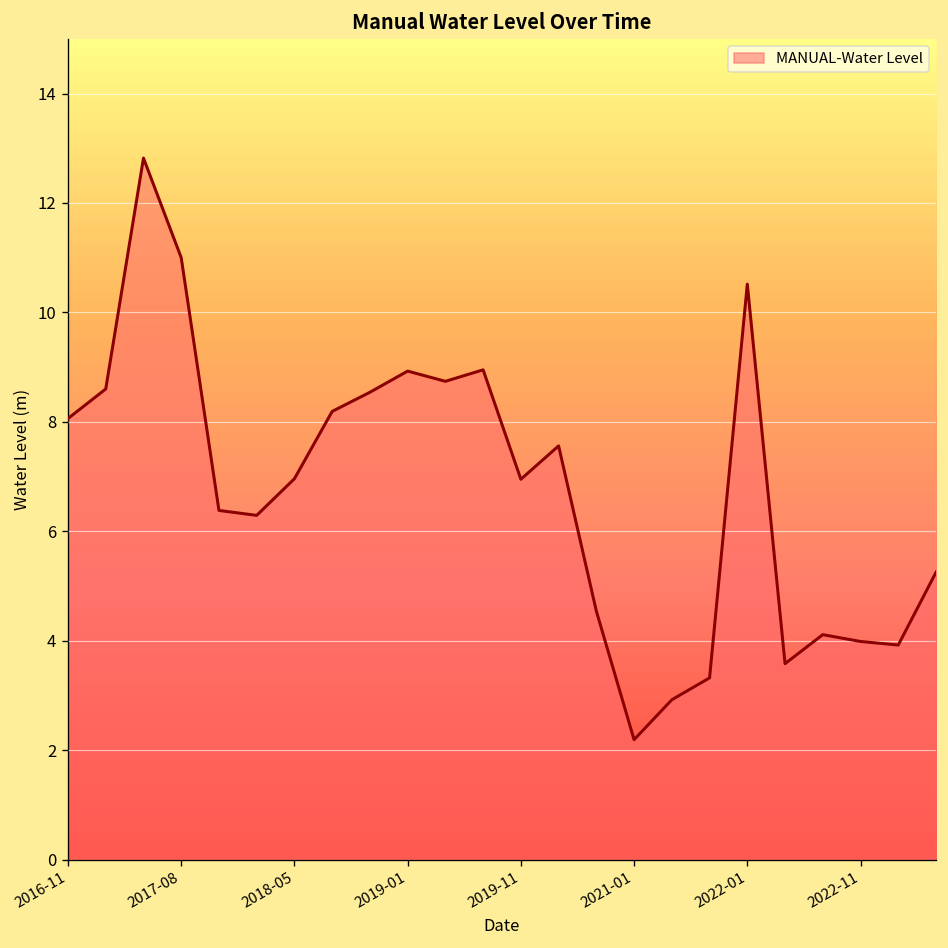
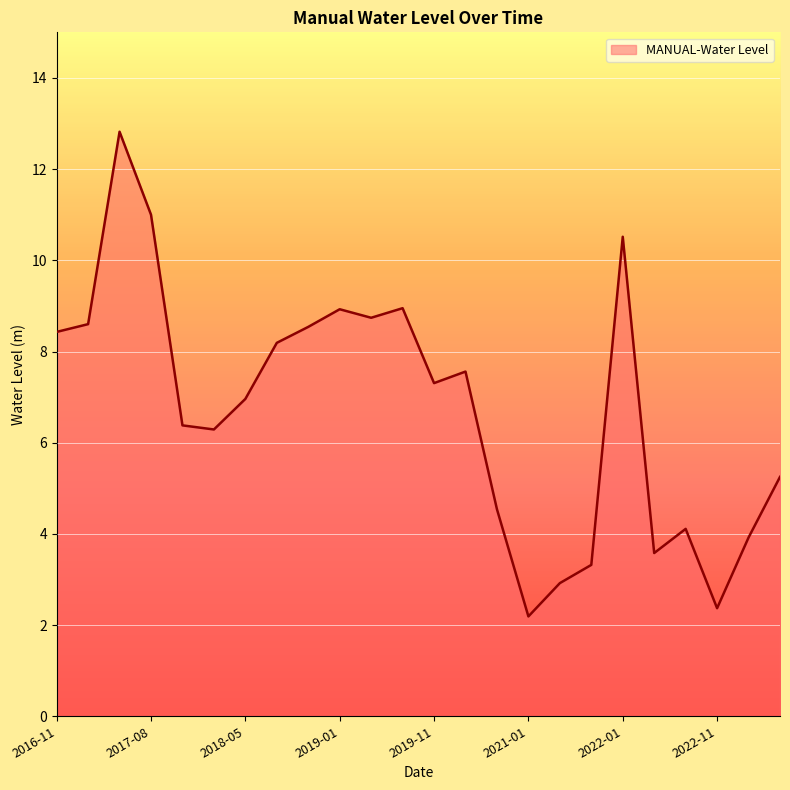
  {
-   "2016-11": 8.1,
+   "2016-11": 8.4,
    "2017-08": 11.0,
    "2018-05": 7.0,
    "2019-01": 8.9,
-   "2019-11": 6.9,
+   "2019-11": 7.3,
    "2021-01": 2.2,
    "2022-01": 10.5,
-   "2022-11": 4.0
+   "2022-11": 2.4
  }
